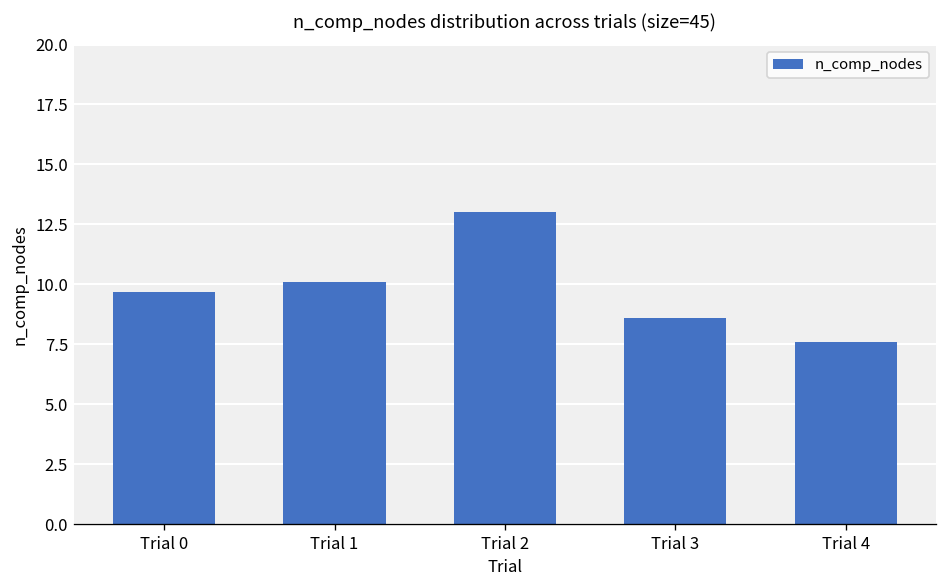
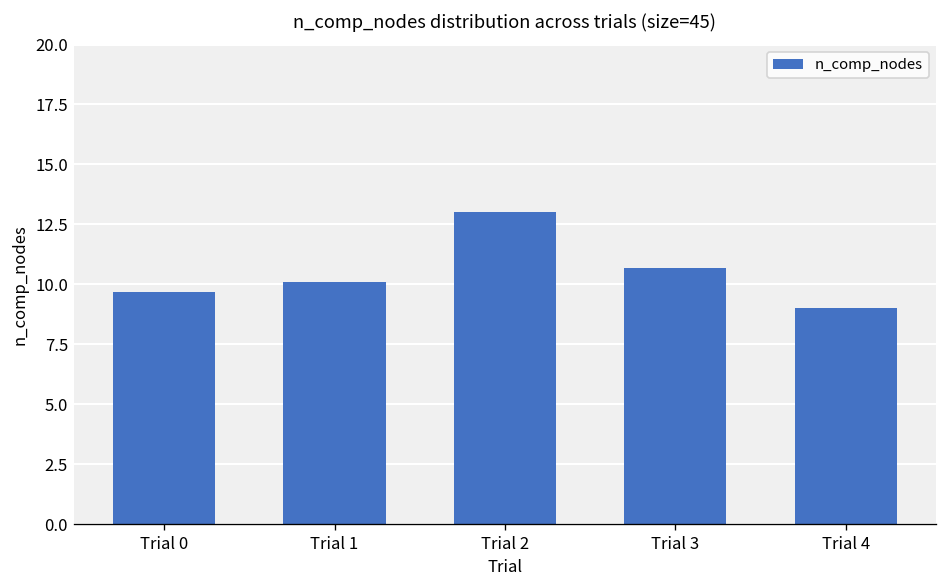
  {
    "Trial 0": 9.7,
    "Trial 1": 10.1,
    "Trial 2": 13.0,
-   "Trial 3": 8.6,
-   "Trial 4": 7.6
+   "Trial 3": 10.7,
+   "Trial 4": 9.0
  }
